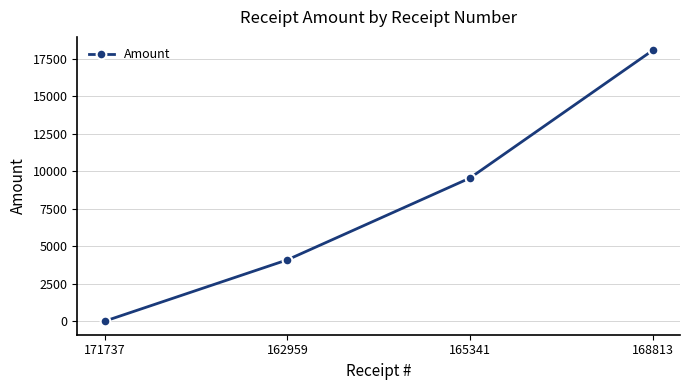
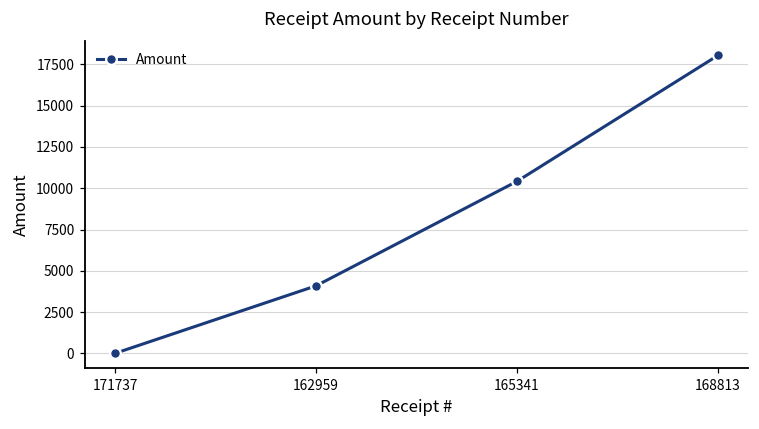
  {
    "171737": 0,
    "162959": 4100,
-   "165341": 9500,
+   "165341": 10400,
    "168813": 18000
  }
